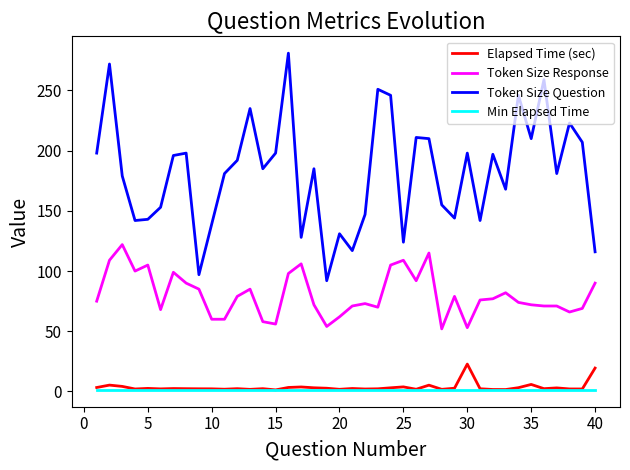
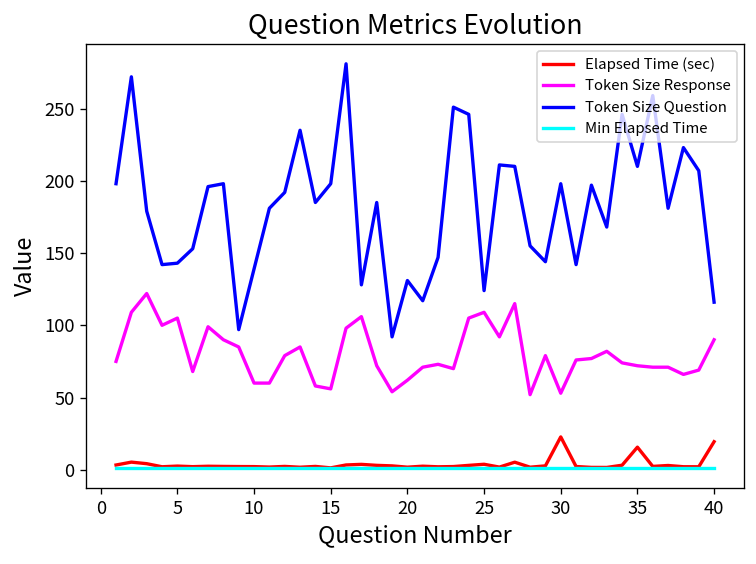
  {
    "Elapsed Time (sec)": {
      "25": 4,
      "30": 23,
-     "35": 6,
+     "35": 16,
      "40": 19
    },
    "Token Size Response": {
      "5": 105,
      "10": 60,
      "15": 56,
      "20": 62,
      "25": 109,
      "30": 53,
      "35": 72,
      "40": 90
    },
    "Token Size Question": {
      "5": 143,
      "10": 139,
      "15": 198,
      "20": 131,
      "25": 124,
      "30": 198,
      "35": 210,
      "40": 116
    },
    "Min Elapsed Time": {
      "25": 1,
      "30": 1,
      "35": 1,
      "40": 1
    }
  }
